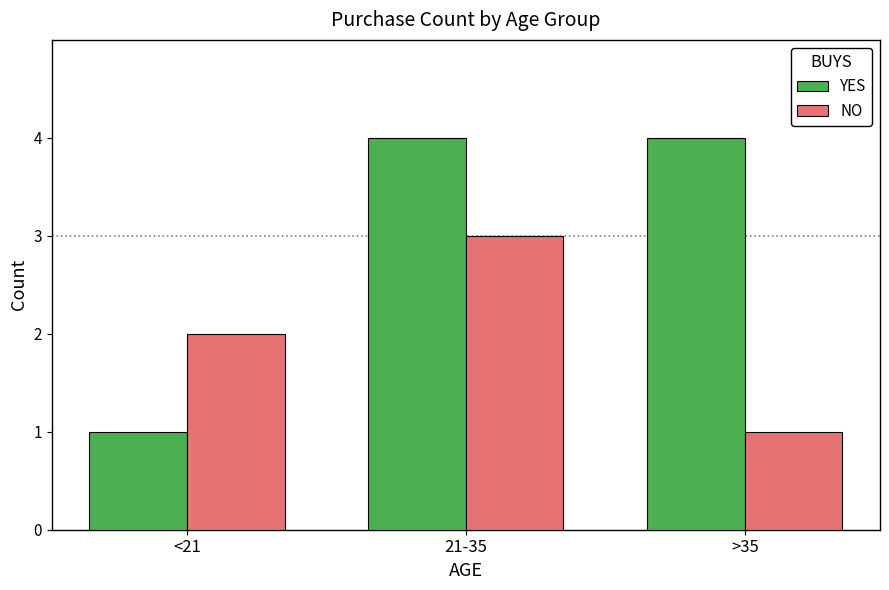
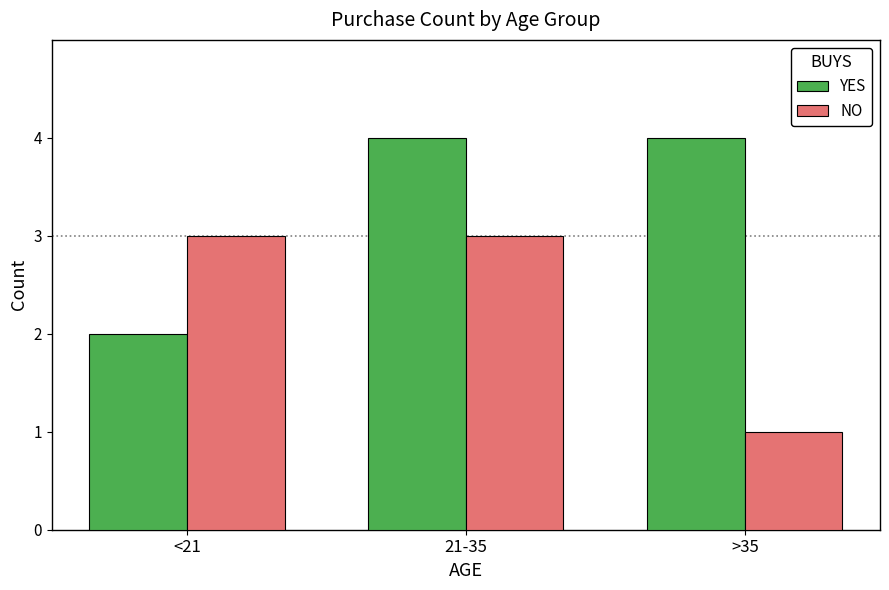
  {
    "YES": {
-     "<21": 1,
+     "<21": 2,
      "21-35": 4,
      ">35": 4
    },
    "NO": {
-     "<21": 2,
+     "<21": 3,
      "21-35": 3,
      ">35": 1
    }
  }
